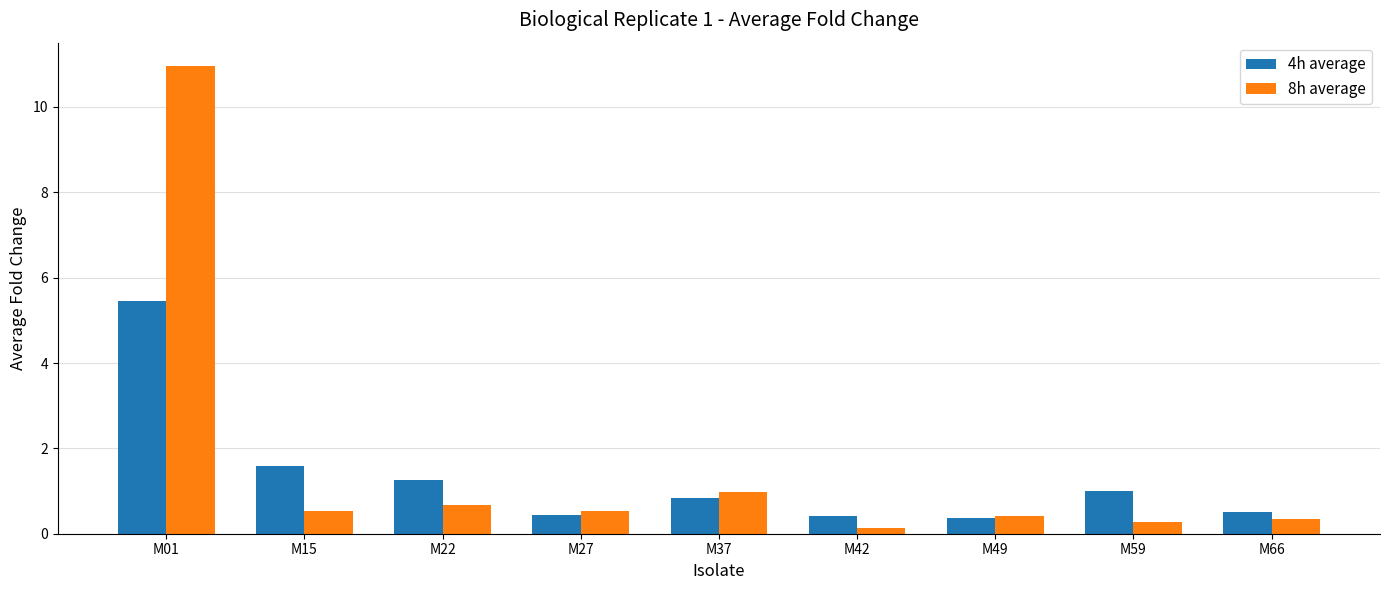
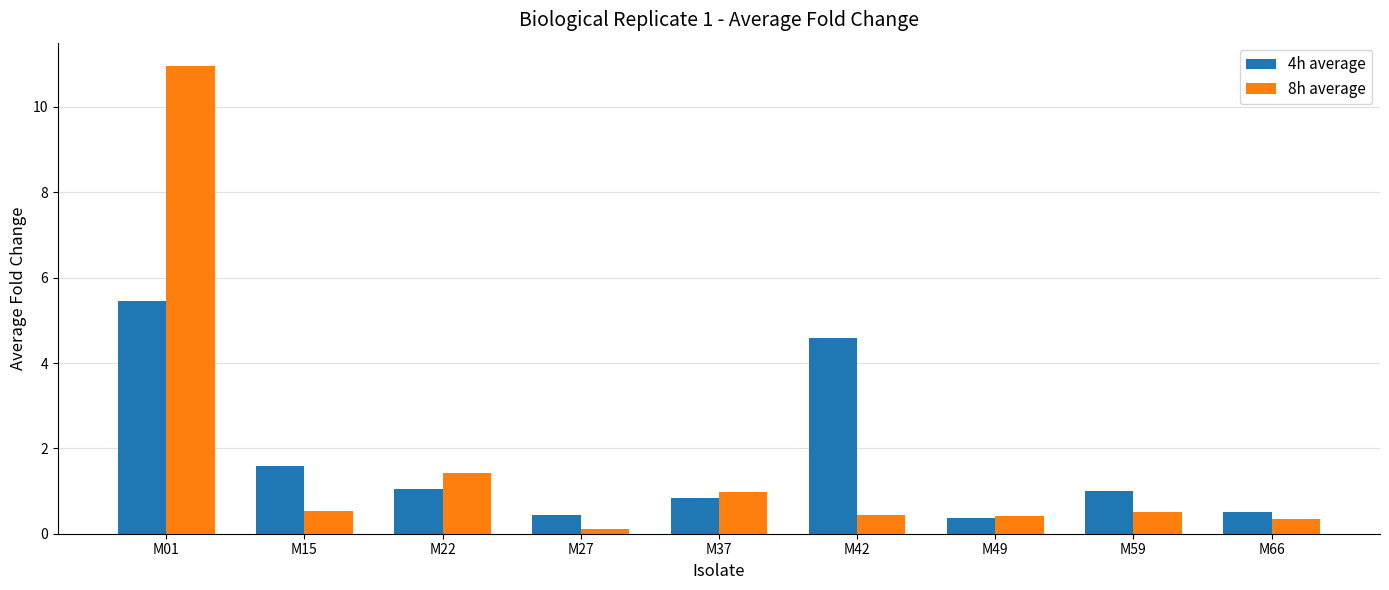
  {
    "4h average": {
      "M01": 5.5,
      "M15": 1.6,
-     "M22": 1.3,
+     "M22": 1.0,
      "M27": 0.4,
      "M37": 0.8,
-     "M42": 0.4,
+     "M42": 4.6,
      "M49": 0.4,
      "M59": 1.0,
      "M66": 0.5
    },
    "8h average": {
      "M01": 11.0,
      "M15": 0.5,
-     "M22": 0.7,
-     "M27": 0.5,
+     "M22": 1.4,
+     "M27": 0.1,
      "M37": 1.0,
-     "M42": 0.1,
+     "M42": 0.4,
      "M49": 0.4,
-     "M59": 0.3,
+     "M59": 0.5,
      "M66": 0.4
    }
  }
